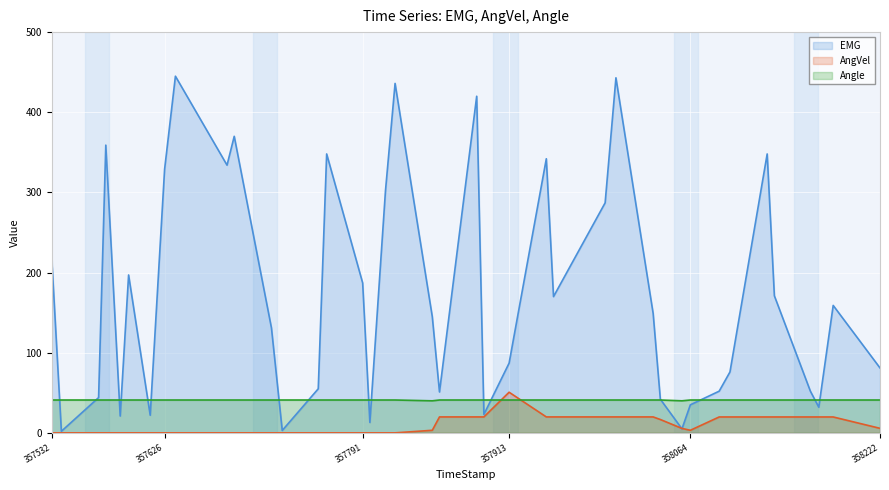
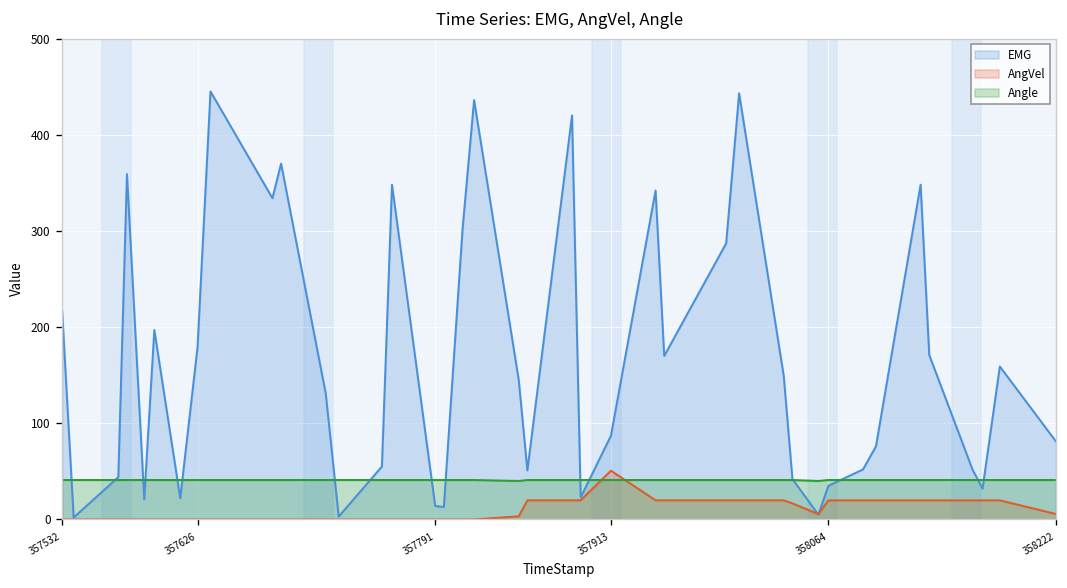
  {
    "EMG": {
      "357532": 220,
-     "357626": 330,
-     "357791": 190,
+     "357626": 180,
+     "357791": 10,
      "357913": 90,
      "358064": 40,
      "358222": 80
    },
    "AngVel": {
      "357532": 0,
      "357626": 0,
      "357791": 0,
      "357913": 50,
-     "358064": 0,
+     "358064": 20,
      "358222": 10
    },
    "Angle": {
      "357532": 40,
      "357626": 40,
      "357791": 40,
      "357913": 40,
      "358064": 40,
      "358222": 40
    }
  }
